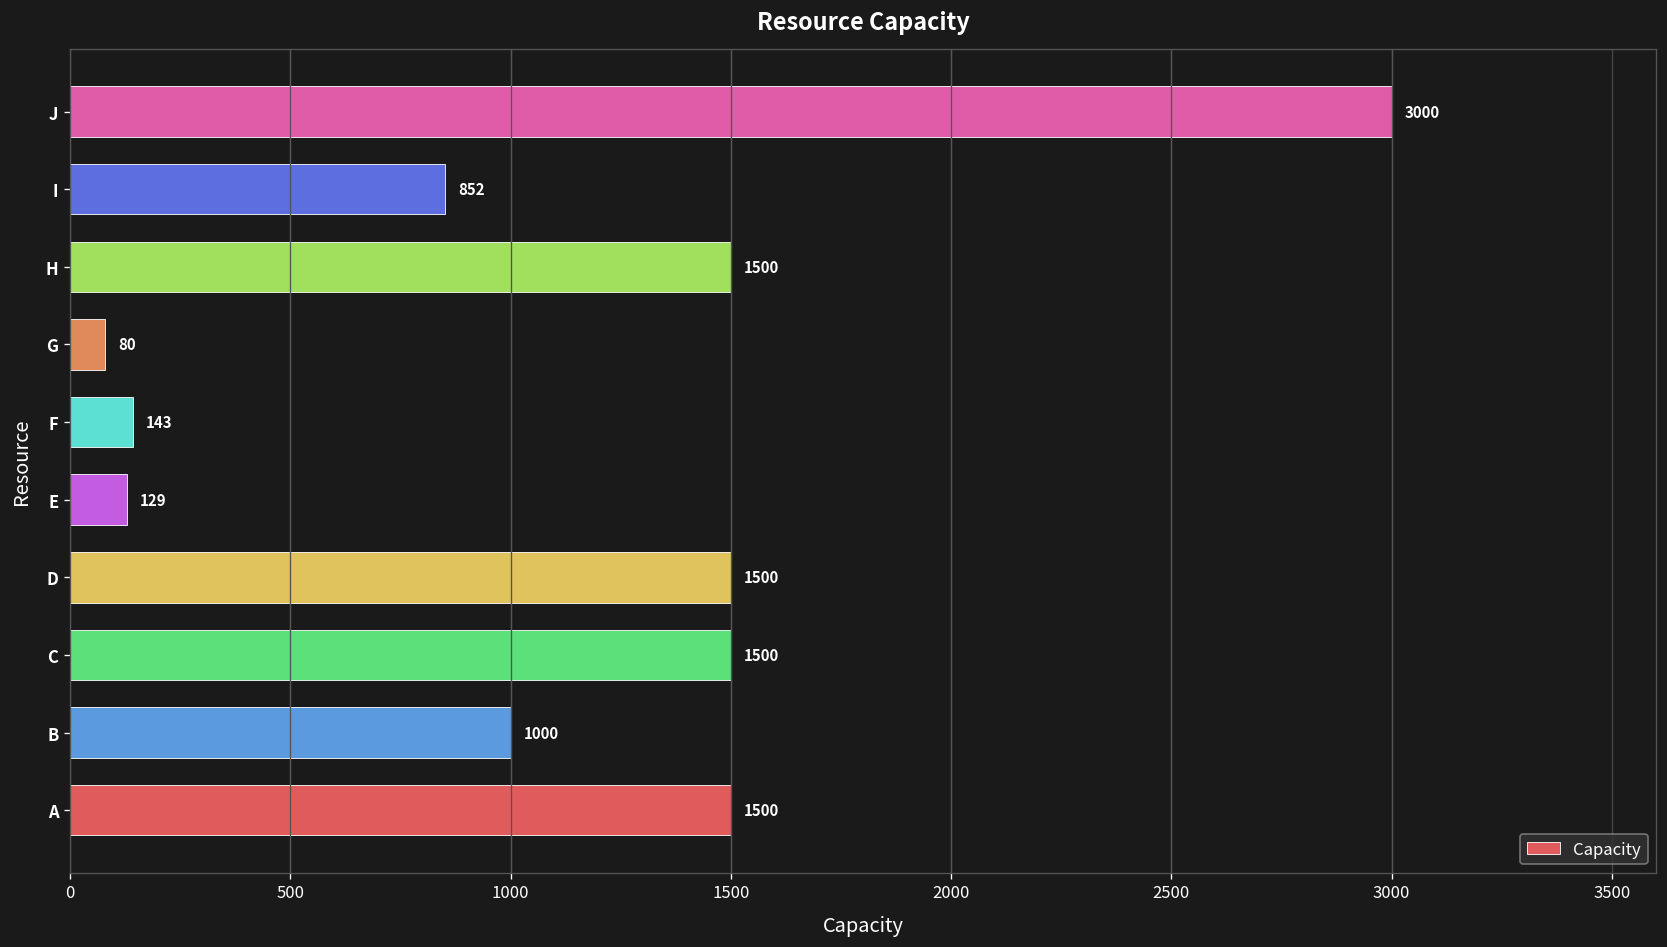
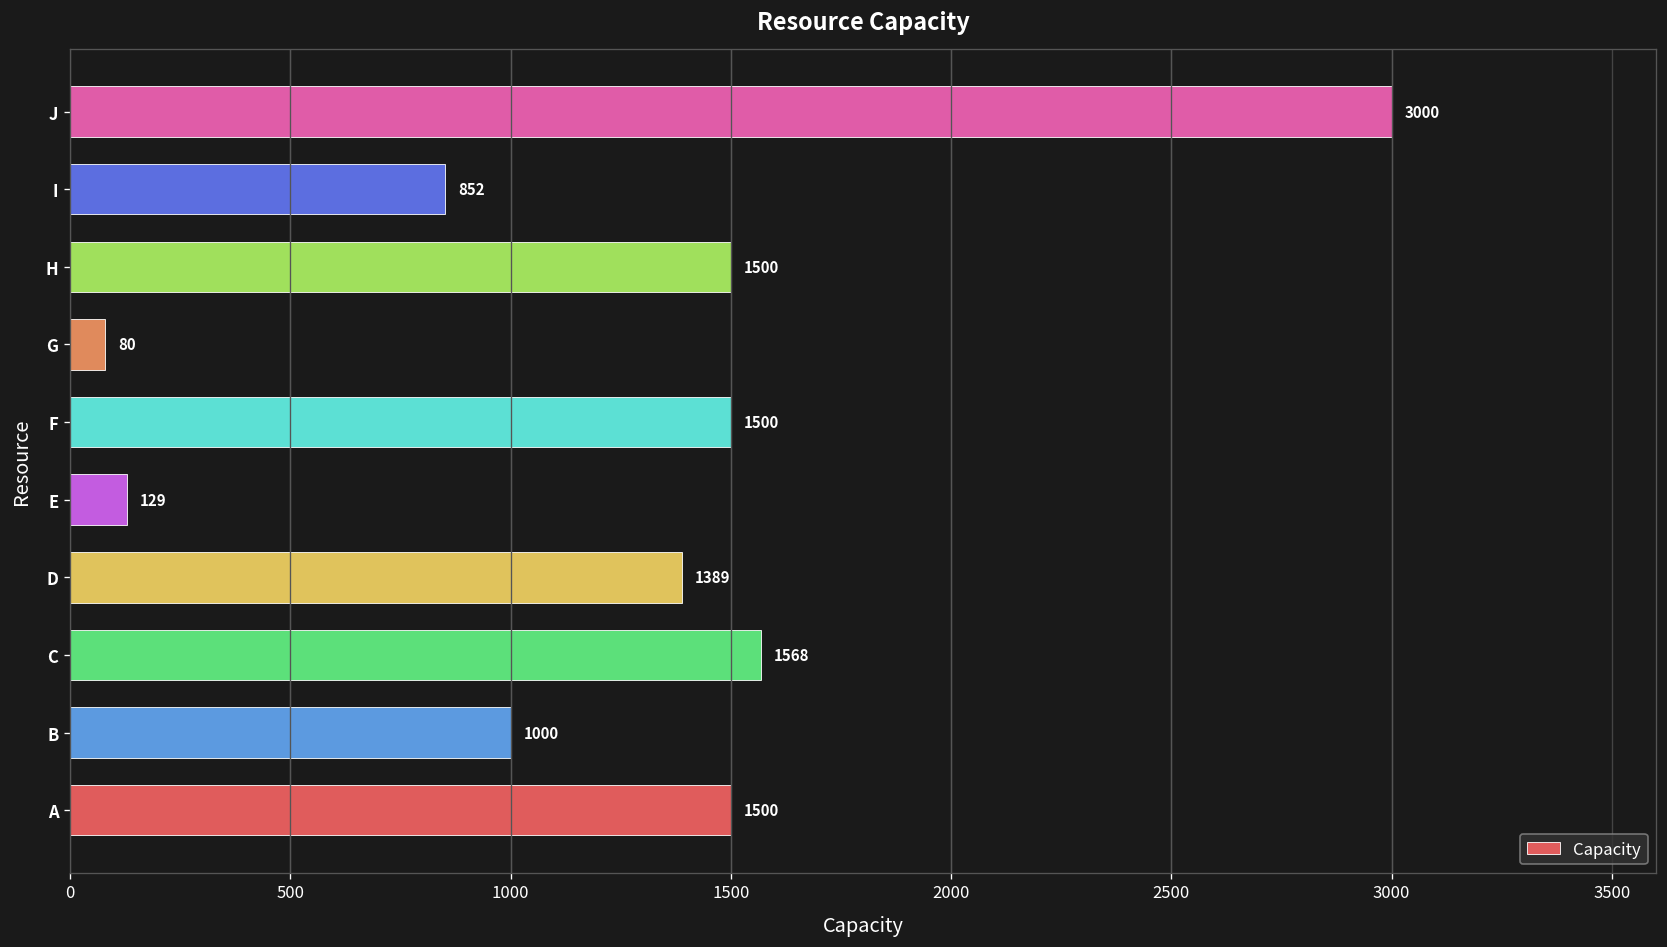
  {
    "J": 3000,
    "I": 852,
    "H": 1500,
    "G": 80,
-   "F": 143,
+   "F": 1500,
    "E": 129,
-   "D": 1500,
-   "C": 1500,
+   "D": 1389,
+   "C": 1568,
    "B": 1000,
    "A": 1500
  }
